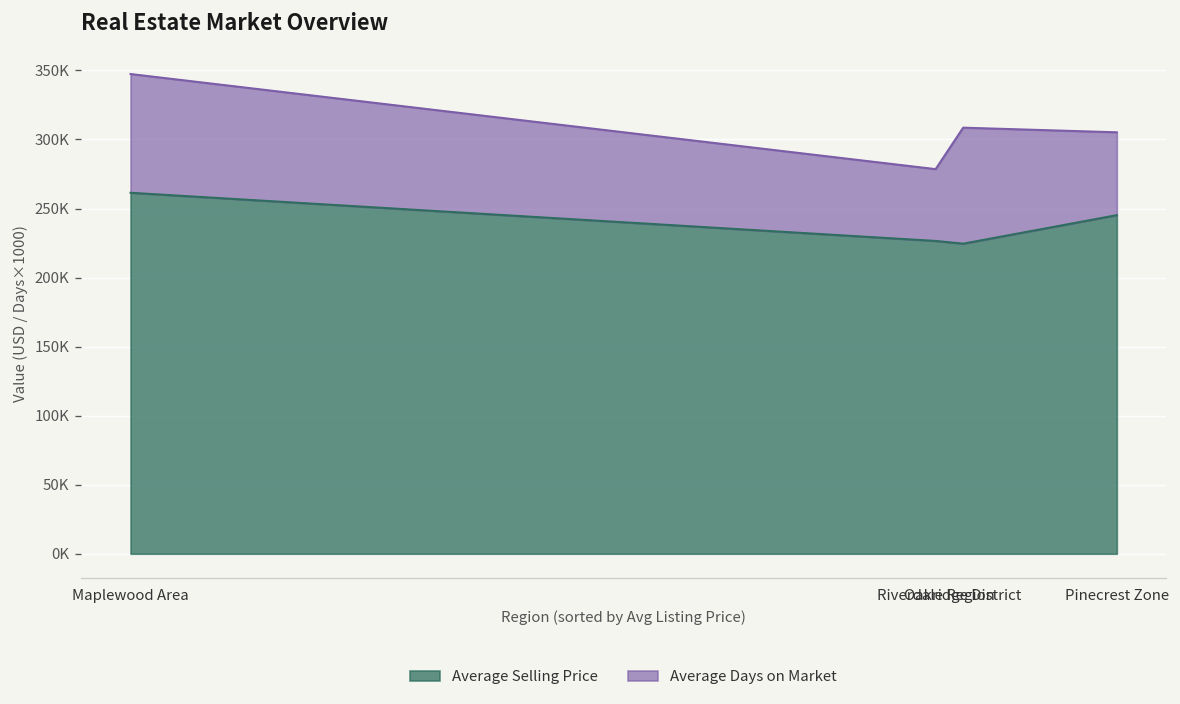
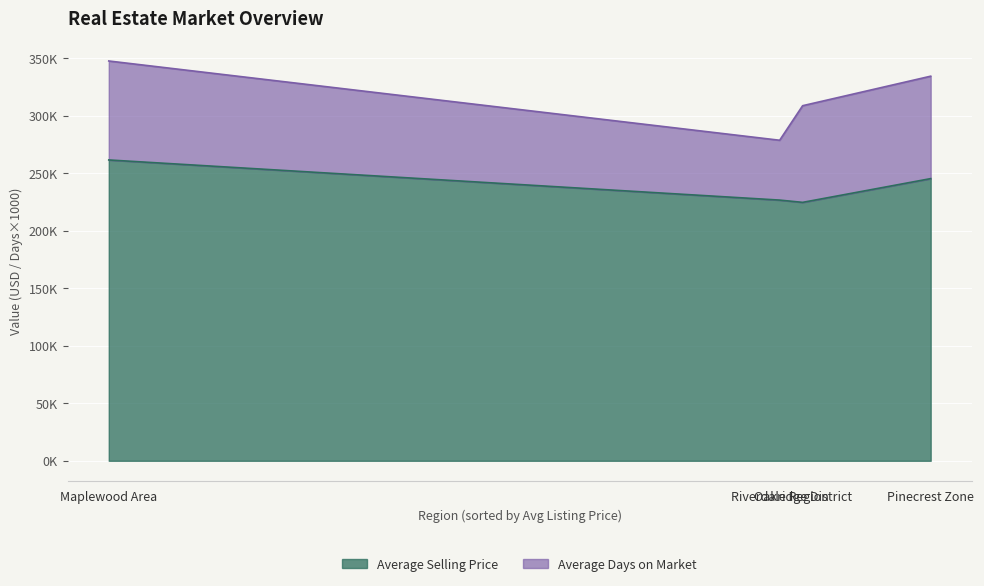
  {
    "Average Selling Price": {
      "Maplewood Area": 261000,
      "Pinecrest Zone": 245000
    },
    "Average Days on Market": {
      "Maplewood Area": 86000,
-     "Pinecrest Zone": 60000
+     "Pinecrest Zone": 89000
    }
  }
